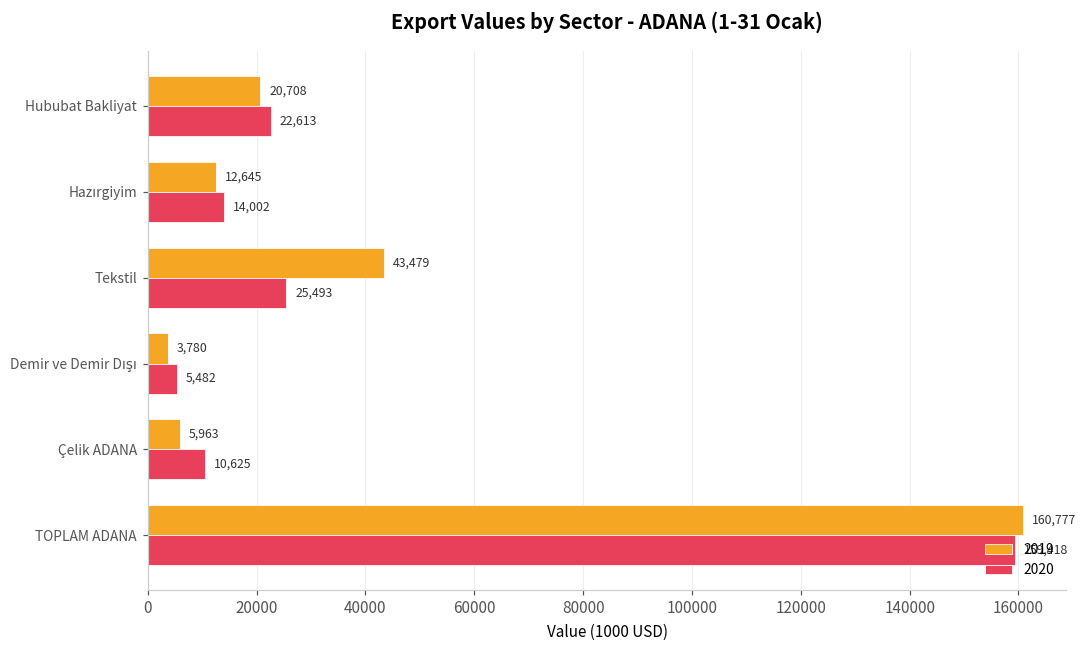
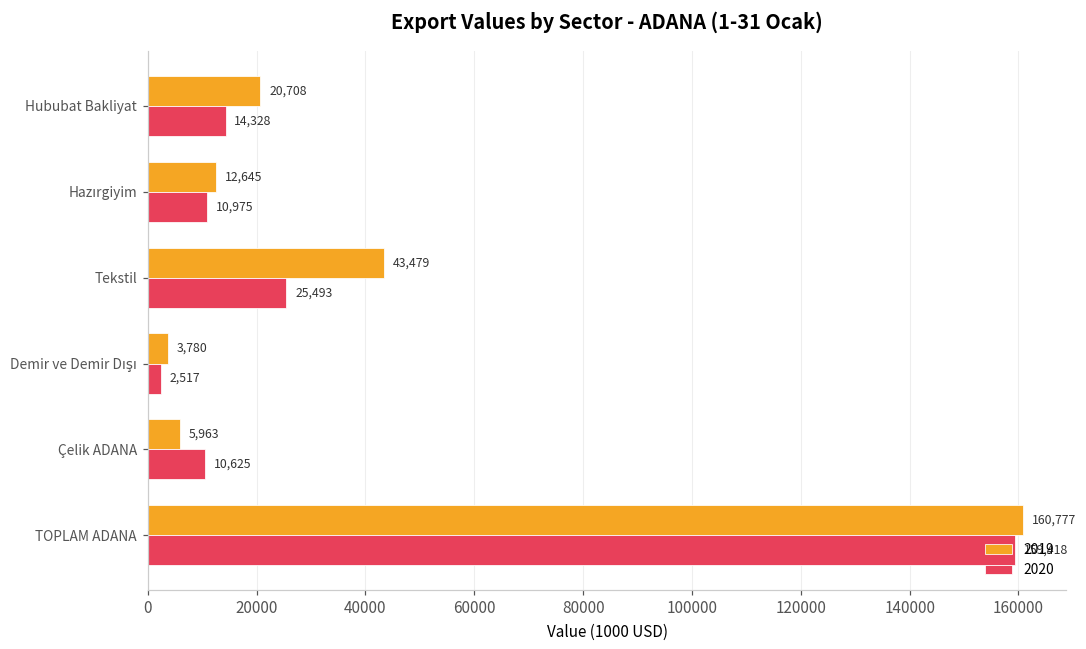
  {
    "2019": {
      "Hububat Bakliyat": "20,708",
      "Hazırgiyim": "12,645",
      "Tekstil": "43,479",
      "Demir ve Demir Dışı": "3,780",
      "Çelik ADANA": "5,963",
      "TOPLAM ADANA": "160,777"
    },
    "2020": {
-     "Hububat Bakliyat": "22,613",
-     "Hazırgiyim": "14,002",
+     "Hububat Bakliyat": "14,328",
+     "Hazırgiyim": "10,975",
      "Tekstil": "25,493",
-     "Demir ve Demir Dışı": "5,482",
+     "Demir ve Demir Dışı": "2,517",
      "Çelik ADANA": "10,625",
      "TOPLAM ADANA": "159,418"
    }
  }
